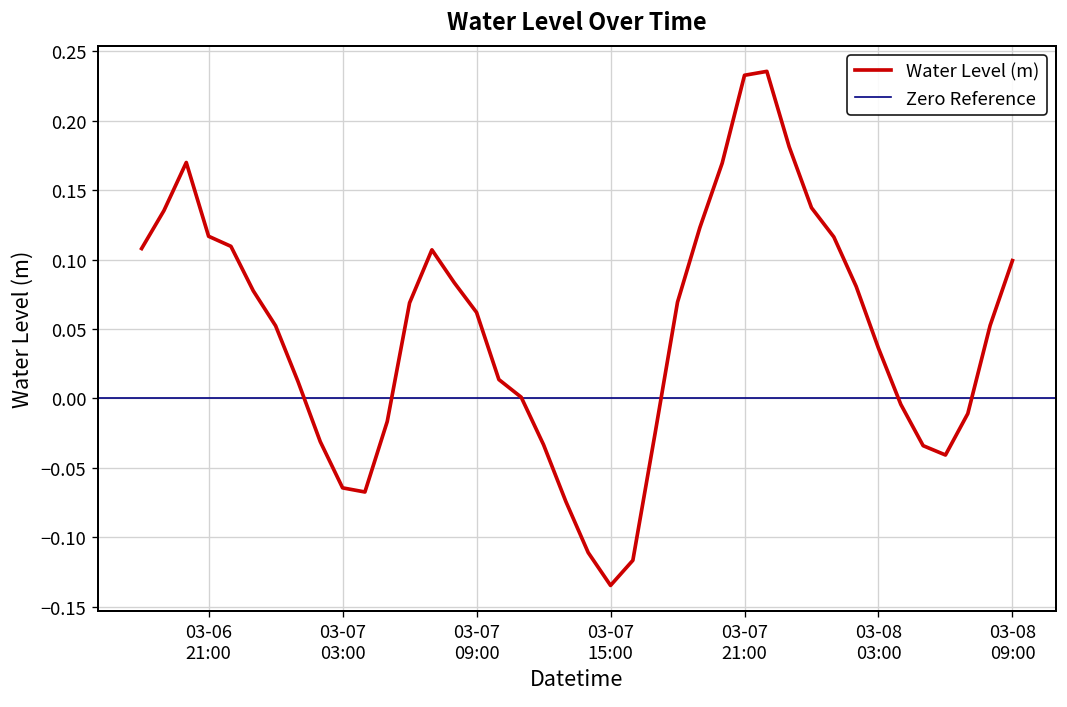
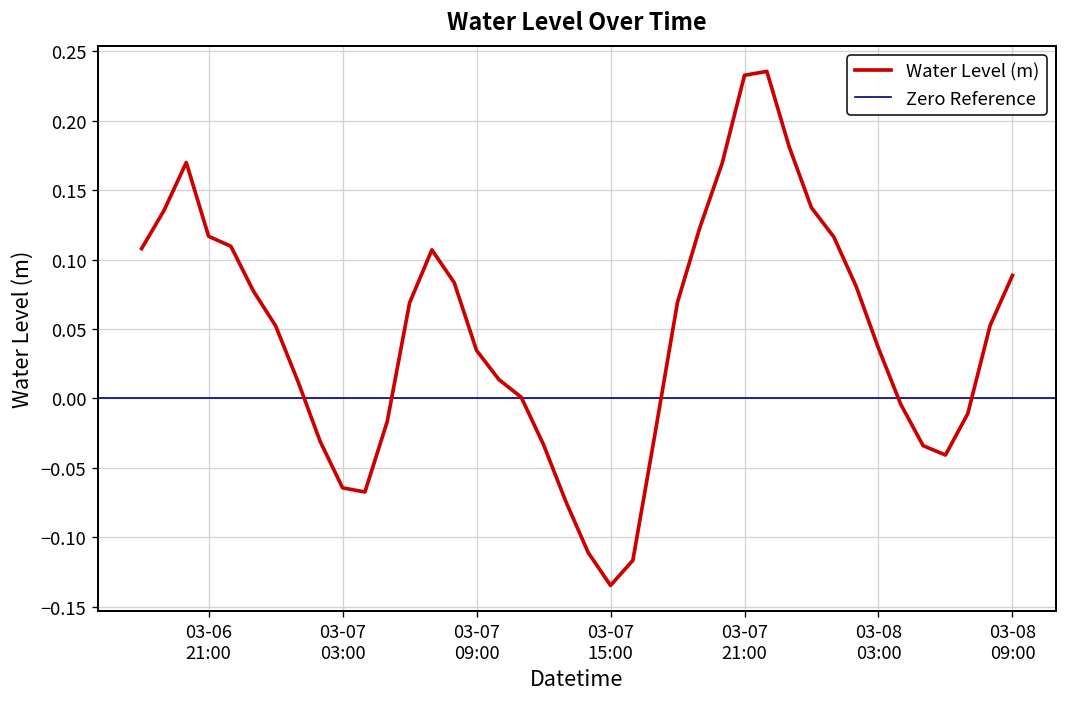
  {
    "03-06 21:00": 0.117,
    "03-07 03:00": -0.064,
-   "03-07 09:00": 0.062,
+   "03-07 09:00": 0.035,
    "03-07 15:00": -0.135,
    "03-07 21:00": 0.233,
    "03-08 03:00": 0.036,
-   "03-08 09:00": 0.099
+   "03-08 09:00": 0.089
  }
